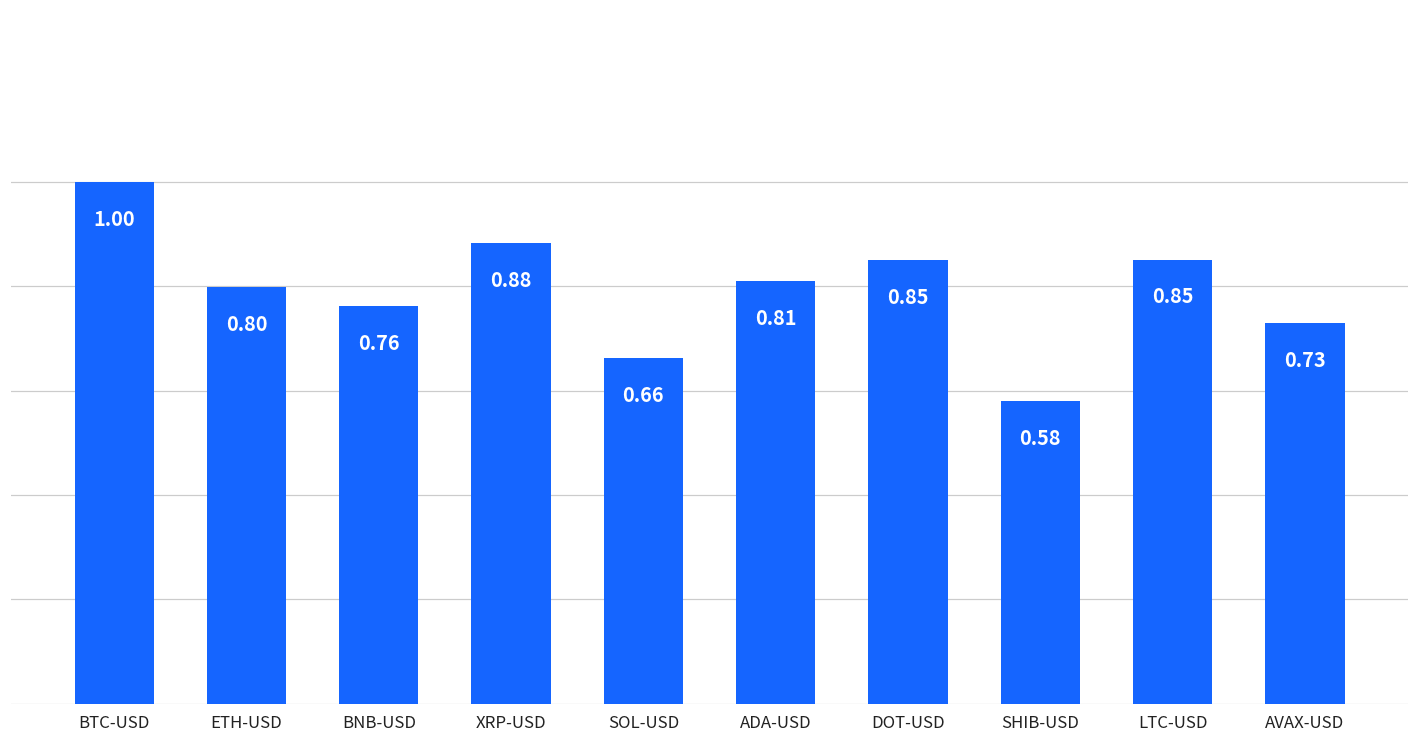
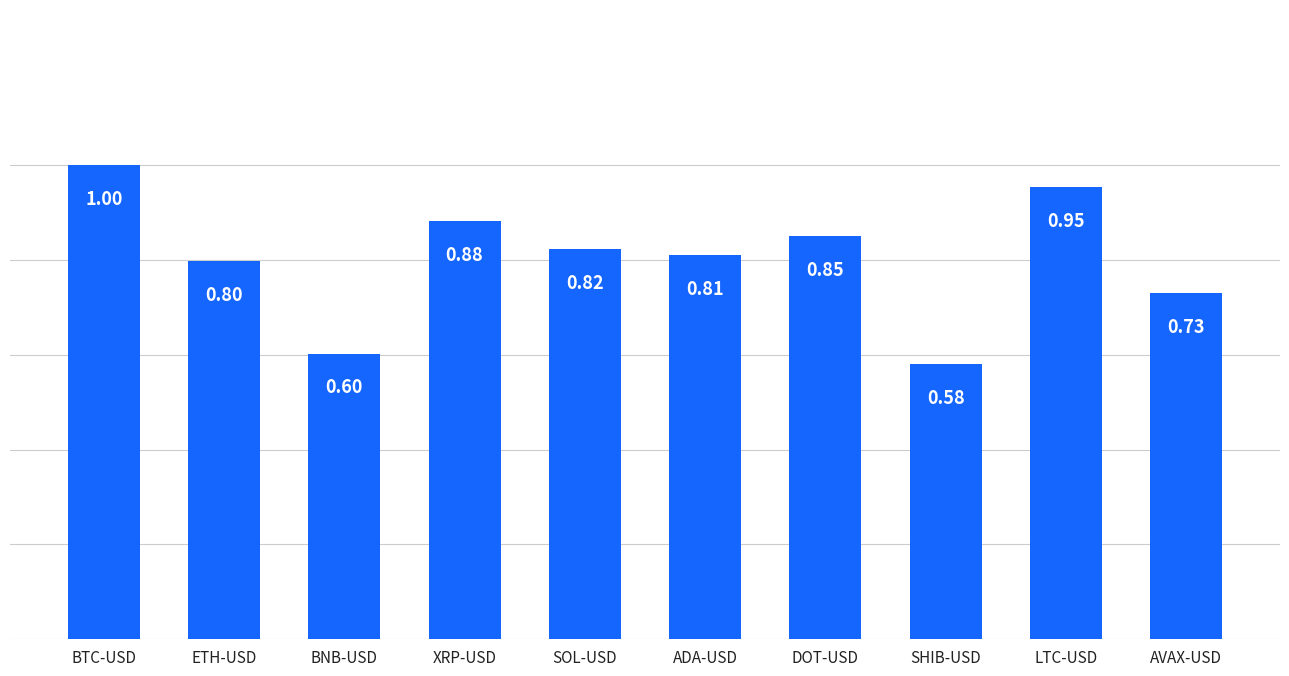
  {
    "BTC-USD": 1.00,
    "ETH-USD": 0.80,
-   "BNB-USD": 0.76,
+   "BNB-USD": 0.60,
    "XRP-USD": 0.88,
-   "SOL-USD": 0.66,
+   "SOL-USD": 0.82,
    "ADA-USD": 0.81,
    "DOT-USD": 0.85,
    "SHIB-USD": 0.58,
-   "LTC-USD": 0.85,
+   "LTC-USD": 0.95,
    "AVAX-USD": 0.73
  }
